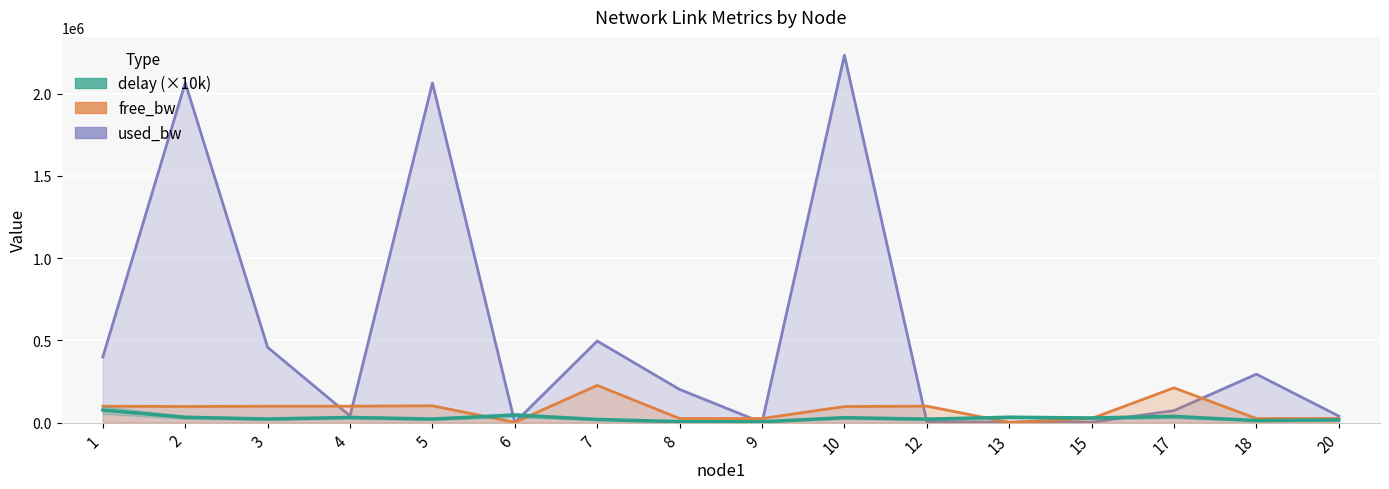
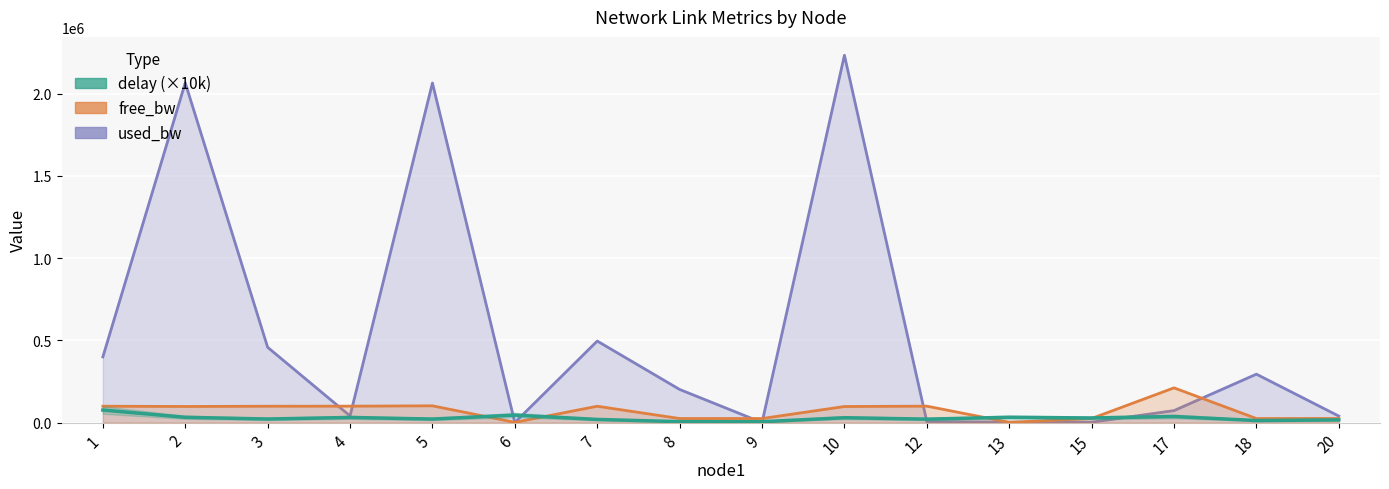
  {
    "free_bw": {
      "2": 100000,
      "3": 100000,
      "4": 100000,
      "5": 100000,
-     "7": 230000,
+     "7": 100000,
      "8": 20000,
      "9": 20000,
      "10": 100000,
      "12": 100000,
      "17": 210000
    }
  }
